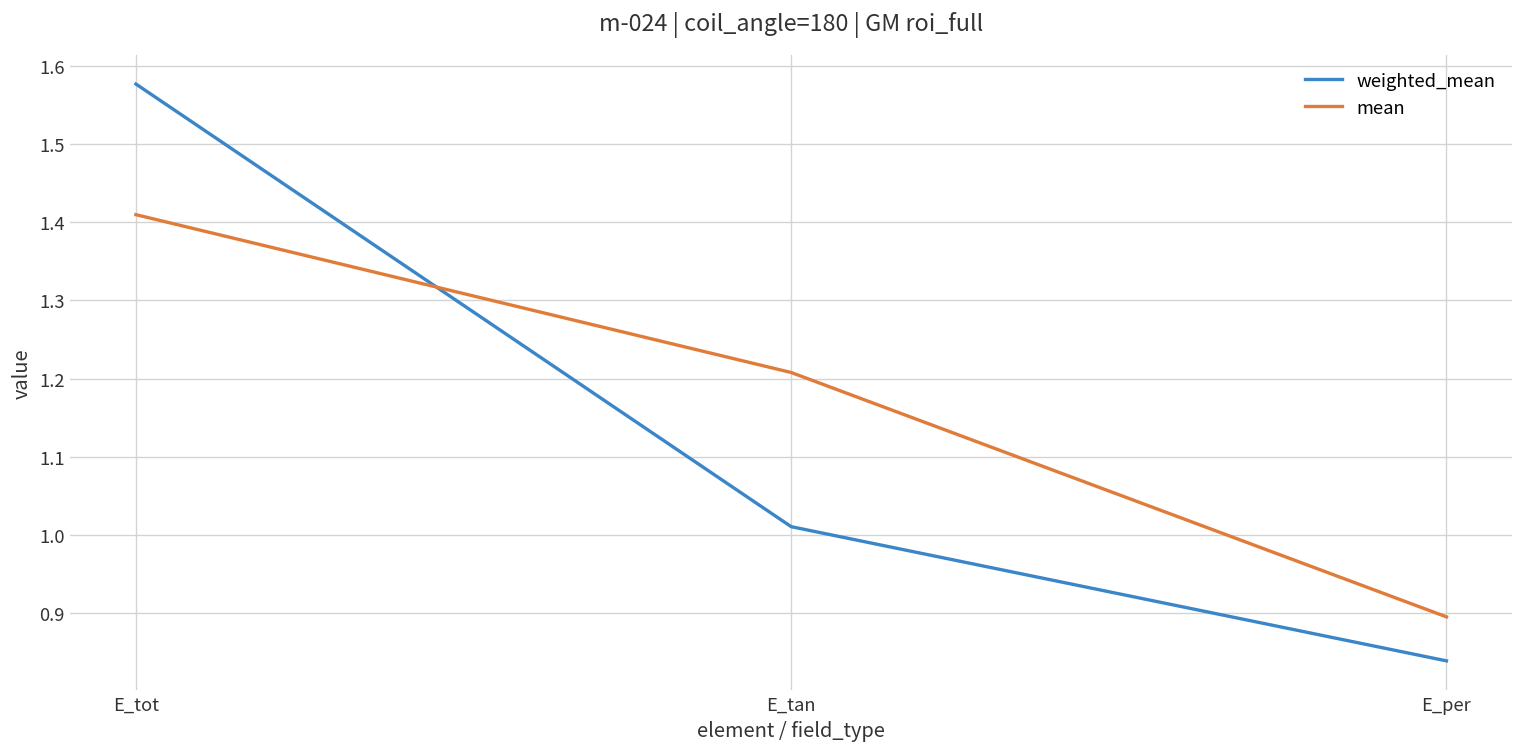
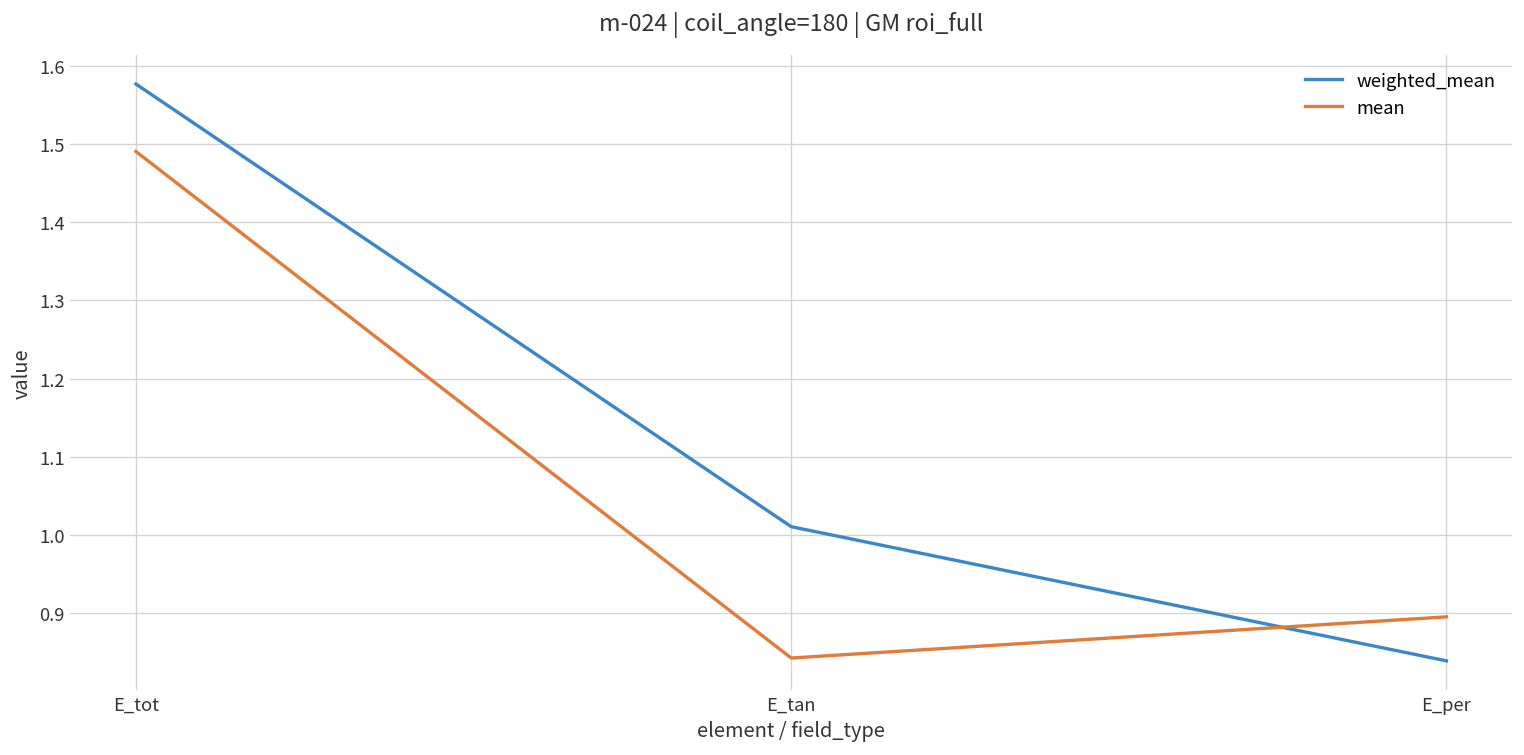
  {
    "weighted_mean": {
      "E_tot": 1.58,
      "E_tan": 1.01,
      "E_per": 0.84
    },
    "mean": {
-     "E_tot": 1.41,
-     "E_tan": 1.21,
+     "E_tot": 1.49,
+     "E_tan": 0.84,
      "E_per": 0.89
    }
  }
